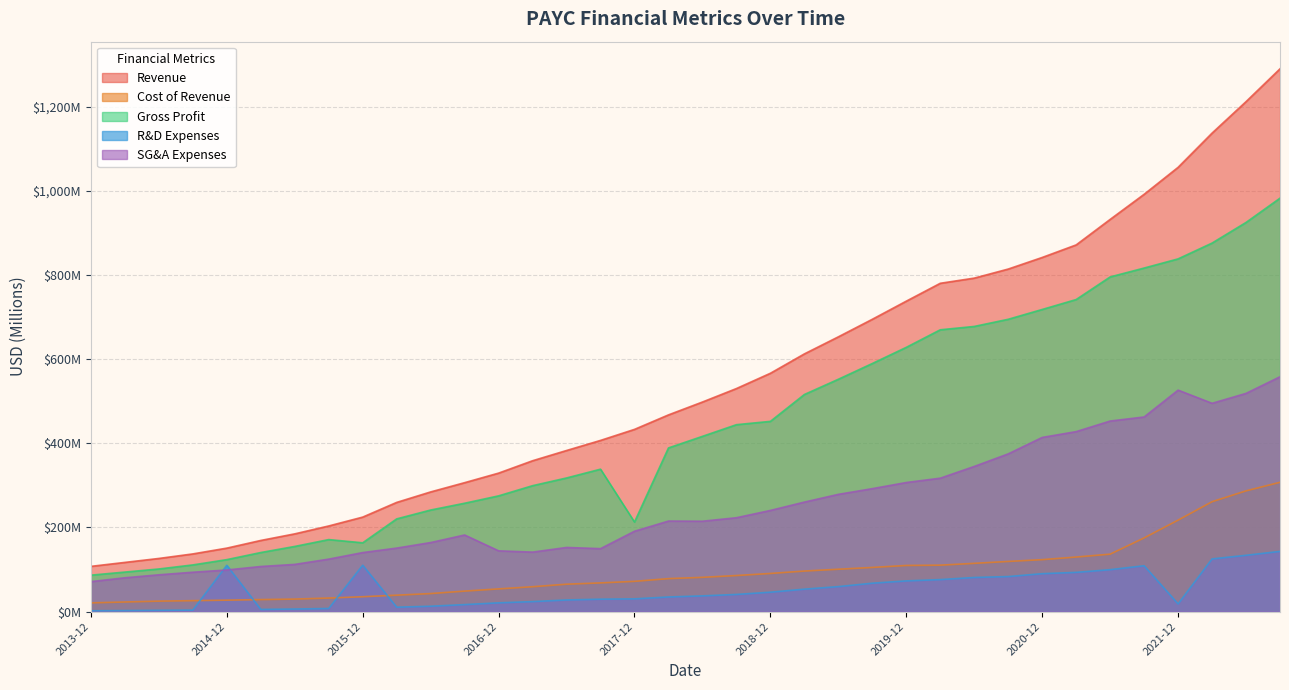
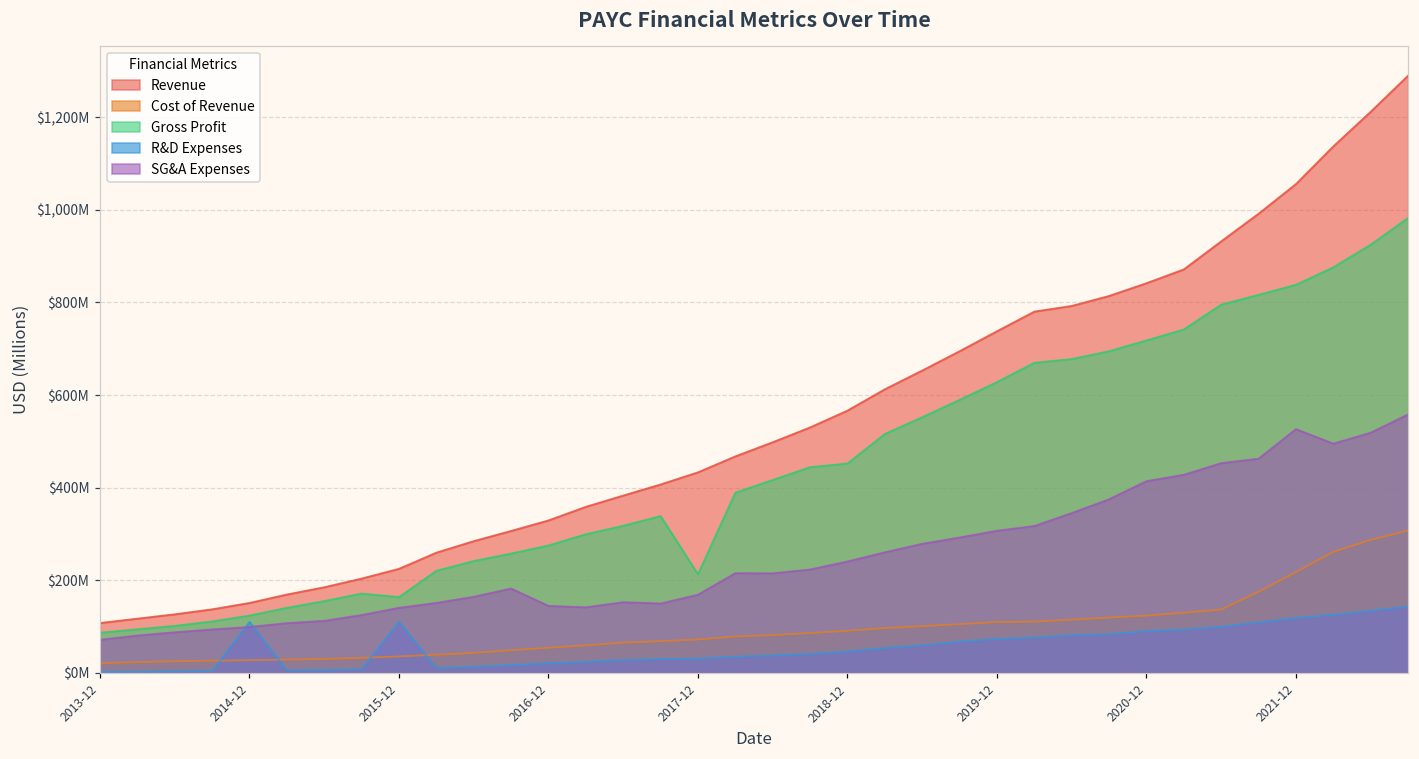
  {
    "Gross Profit": {
      "2013-12": "$90,000,000",
      "2014-12": "$120,000,000",
      "2015-12": "$160,000,000",
      "2016-12": "$280,000,000",
      "2017-12": "$210,000,000",
      "2018-12": "$450,000,000",
      "2019-12": "$630,000,000",
      "2020-12": "$720,000,000",
      "2021-12": "$840,000,000"
    },
    "R&D Expenses": {
      "2013-12": "$0",
      "2014-12": "$110,000,000",
      "2015-12": "$110,000,000",
      "2016-12": "$20,000,000",
      "2017-12": "$30,000,000",
      "2018-12": "$50,000,000",
      "2019-12": "$70,000,000",
      "2020-12": "$90,000,000",
-     "2021-12": "$20,000,000"
+     "2021-12": "$120,000,000"
    },
    "SG&A Expenses": {
      "2013-12": "$70,000,000",
      "2014-12": "$100,000,000",
      "2015-12": "$140,000,000",
      "2016-12": "$140,000,000",
-     "2017-12": "$190,000,000",
+     "2017-12": "$170,000,000",
      "2018-12": "$240,000,000",
      "2019-12": "$310,000,000",
      "2020-12": "$410,000,000",
      "2021-12": "$530,000,000"
    }
  }
